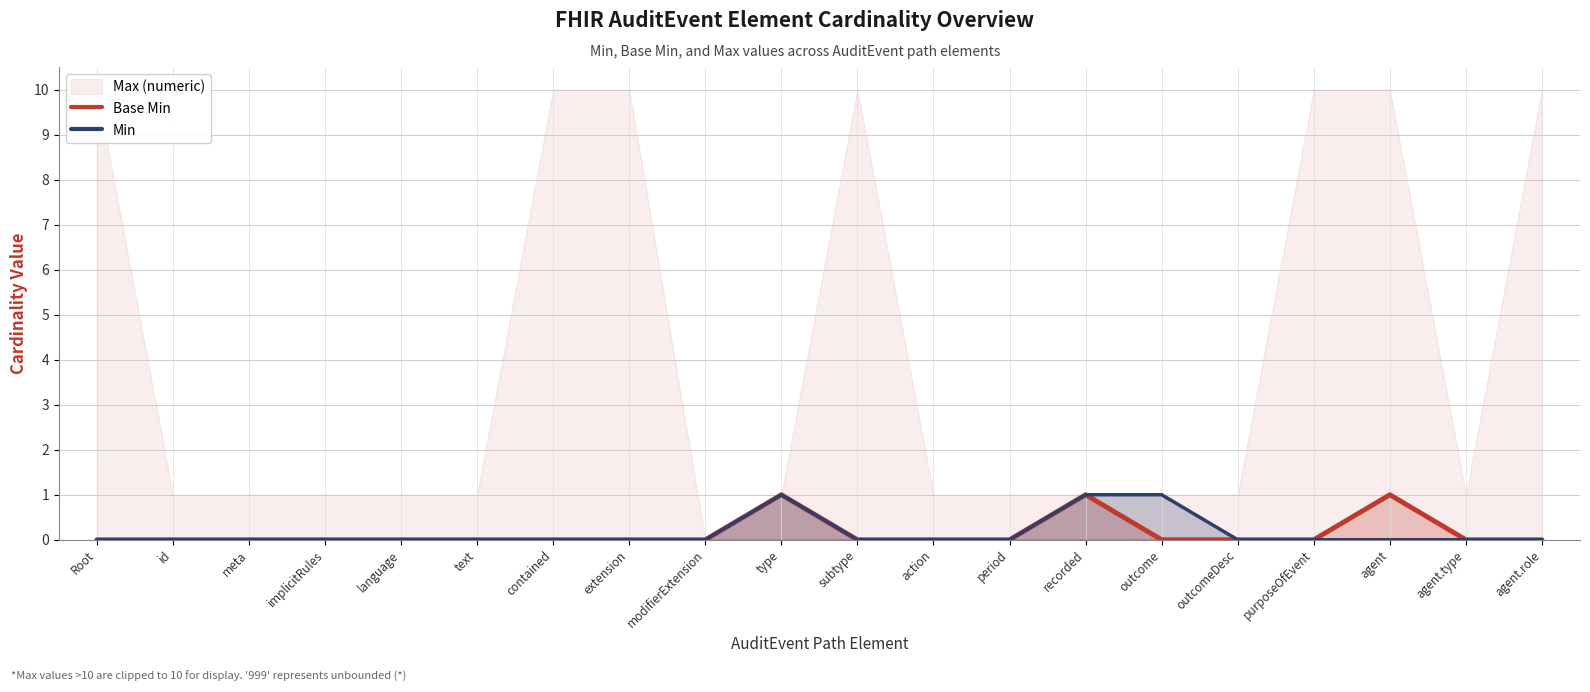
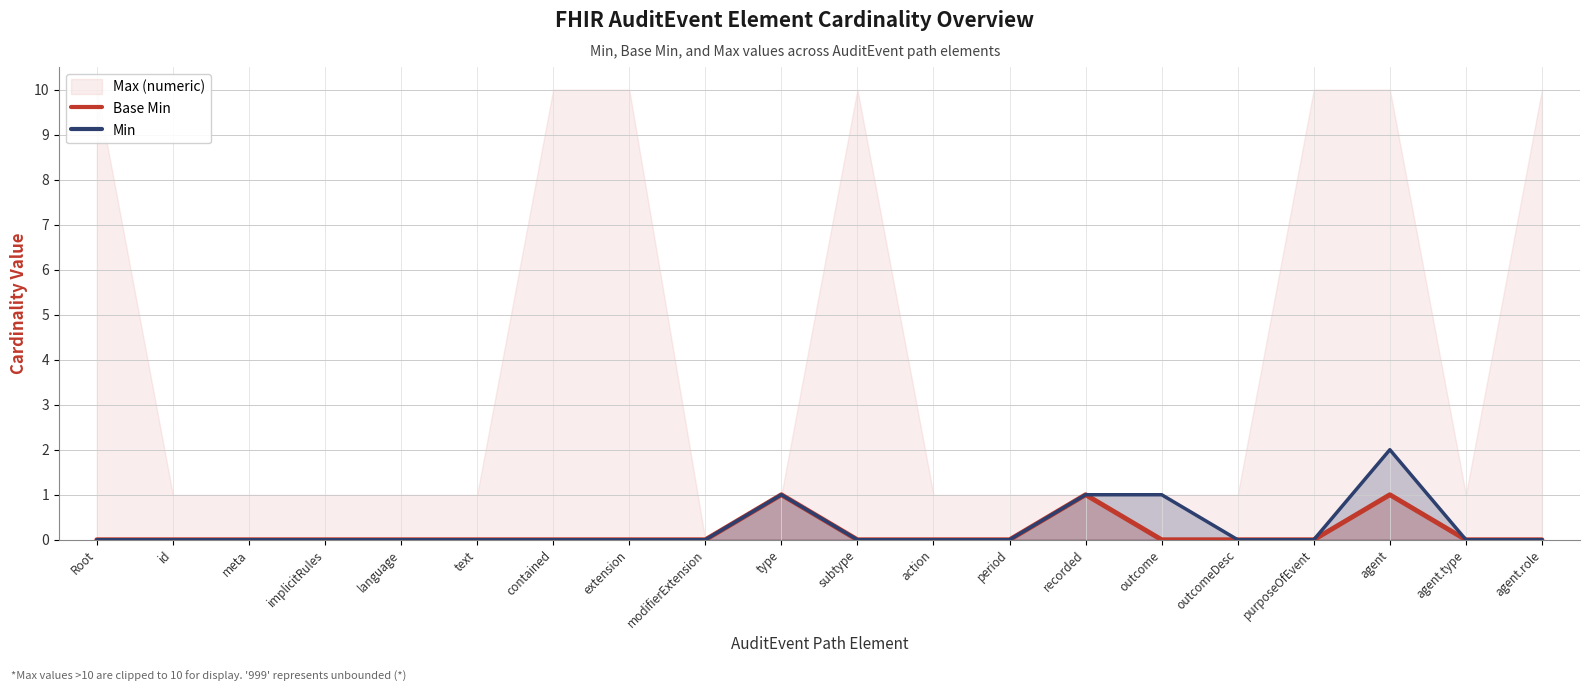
  {
    "Max (numeric)": {
      "id": 1,
      "meta": 1,
      "implicitRules": 1,
      "language": 1,
      "text": 1,
      "contained": 10,
      "extension": 10,
      "subtype": 10,
      "action": 1,
      "period": 1,
      "outcomeDesc": 1,
      "purposeOfEvent": 10,
      "agent": 10,
      "agent.type": 1,
      "agent.role": 10
    },
    "Base Min": {
      "outcome": 0,
      "agent": 1
    },
    "Min": {
-     "agent": 0
+     "agent": 2
    }
  }
